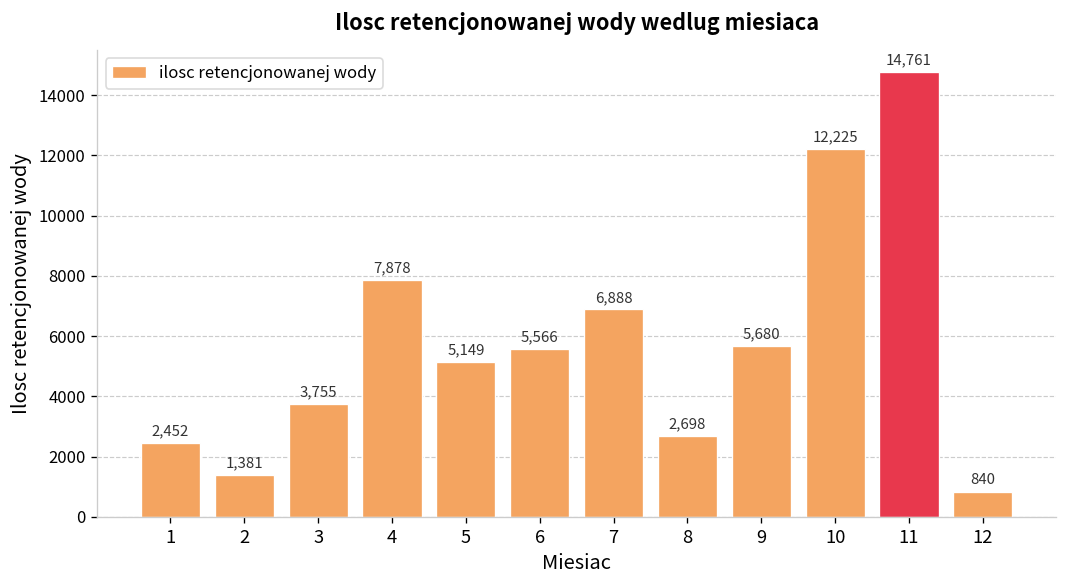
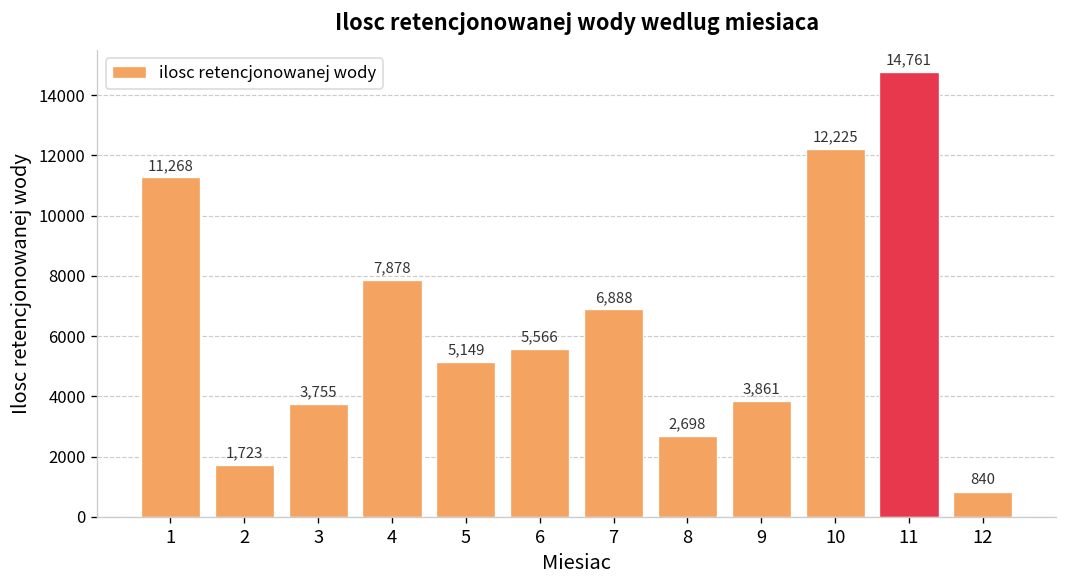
  {
-   "1": "2,452",
-   "2": "1,381",
+   "1": "11,268",
+   "2": "1,723",
    "3": "3,755",
    "4": "7,878",
    "5": "5,149",
    "6": "5,566",
    "7": "6,888",
    "8": "2,698",
-   "9": "5,680",
+   "9": "3,861",
    "10": "12,225",
    "11": "14,761",
    "12": "840"
  }
